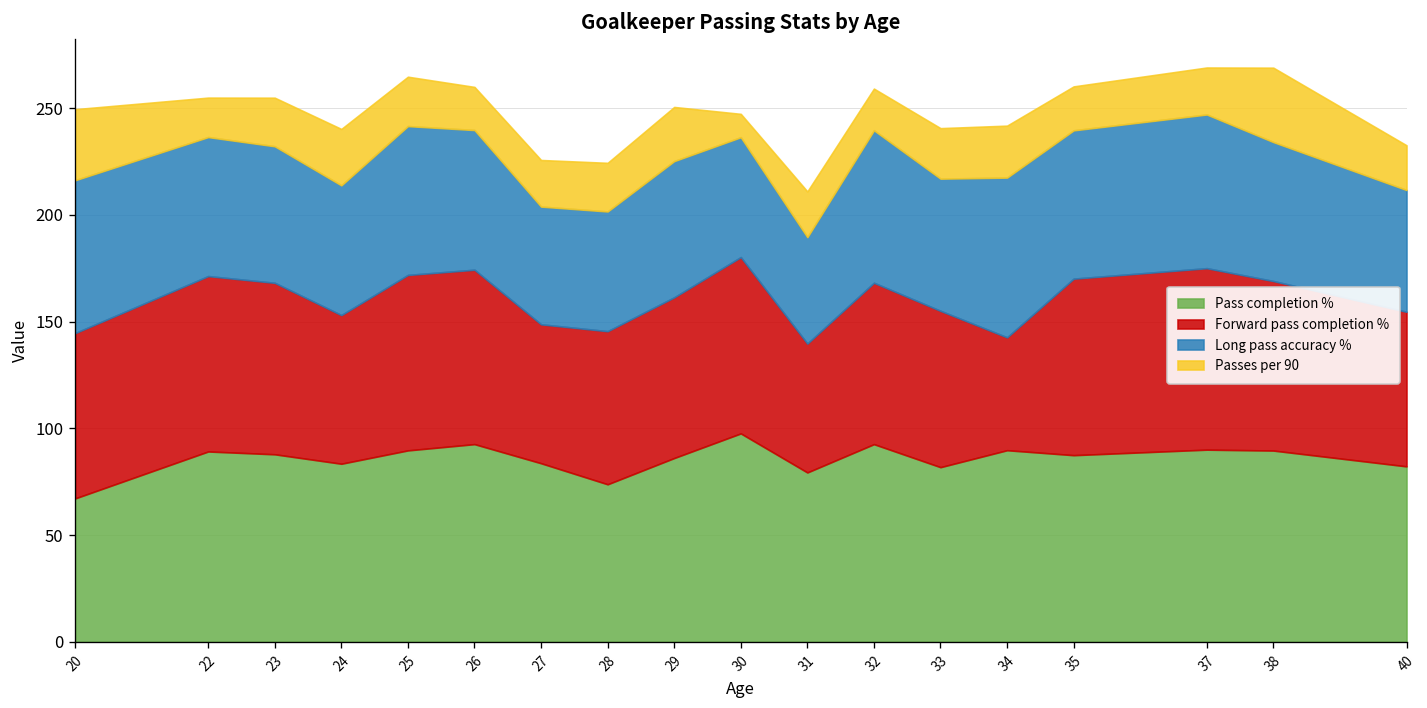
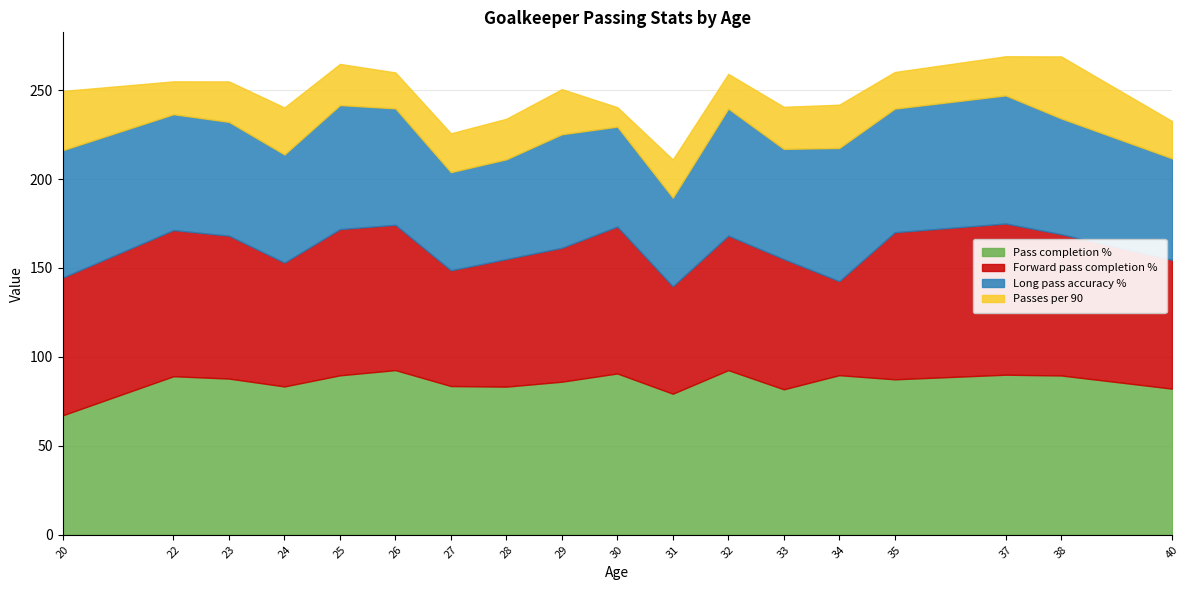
  {
    "Pass completion %": {
      "20": 67,
      "22": 89,
      "23": 88,
      "24": 83,
      "25": 90,
      "26": 93,
      "27": 84,
-     "28": 74,
+     "28": 83,
      "29": 86,
-     "30": 98,
+     "30": 91,
      "31": 79,
      "32": 93,
      "33": 82,
      "34": 90,
      "35": 87,
      "37": 90,
      "38": 90,
      "40": 82
    },
    "Forward pass completion %": {
      "20": 77,
      "22": 82,
      "23": 80,
      "24": 70,
      "25": 82,
      "26": 82,
      "27": 65,
      "28": 72,
      "29": 75,
      "30": 83,
      "31": 60,
      "32": 76,
      "33": 73,
      "34": 53,
      "35": 83,
      "37": 85,
      "38": 79,
      "40": 72
    },
    "Long pass accuracy %": {
      "20": 72,
      "22": 65,
      "23": 64,
      "24": 61,
      "25": 70,
      "26": 65,
      "27": 55,
      "28": 56,
      "29": 64,
      "30": 56,
      "31": 50,
      "32": 71,
      "33": 62,
      "34": 75,
      "35": 69,
      "37": 72,
      "38": 65,
      "40": 57
    },
    "Passes per 90": {
      "20": 33,
      "22": 18,
      "23": 23,
      "24": 26,
      "25": 23,
      "26": 20,
      "27": 22,
      "28": 23,
      "29": 25,
      "30": 11,
      "31": 21,
      "32": 20,
      "33": 24,
      "34": 24,
      "35": 21,
      "37": 22,
      "38": 35,
      "40": 21
    }
  }
